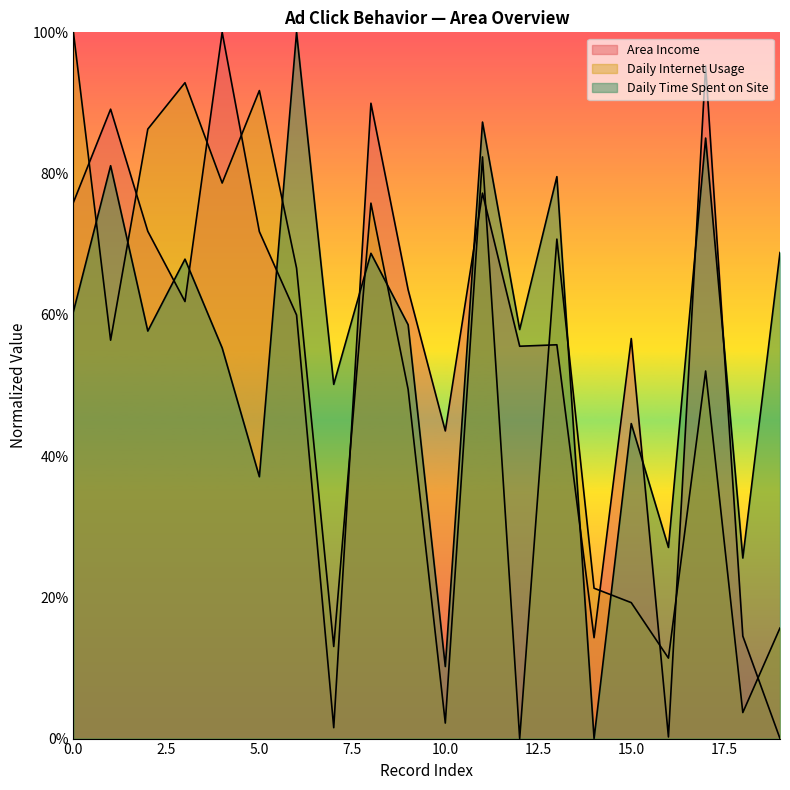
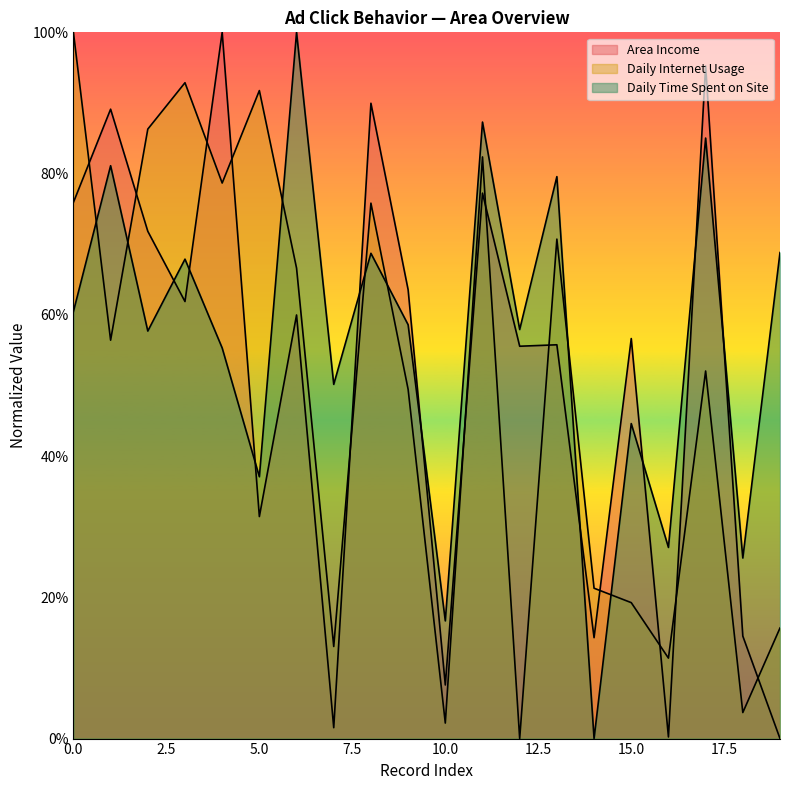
  {
    "Area Income": {
      "0.0": "76%",
-     "5.0": "72%",
-     "10.0": "44%",
+     "5.0": "31%",
+     "10.0": "8%",
      "15.0": "57%"
    },
    "Daily Internet Usage": {
      "0.0": "100%",
      "5.0": "92%",
      "10.0": "2%",
      "15.0": "19%"
    },
    "Daily Time Spent on Site": {
      "0.0": "60%",
      "5.0": "37%",
-     "10.0": "10%",
+     "10.0": "17%",
      "15.0": "45%"
    }
  }
